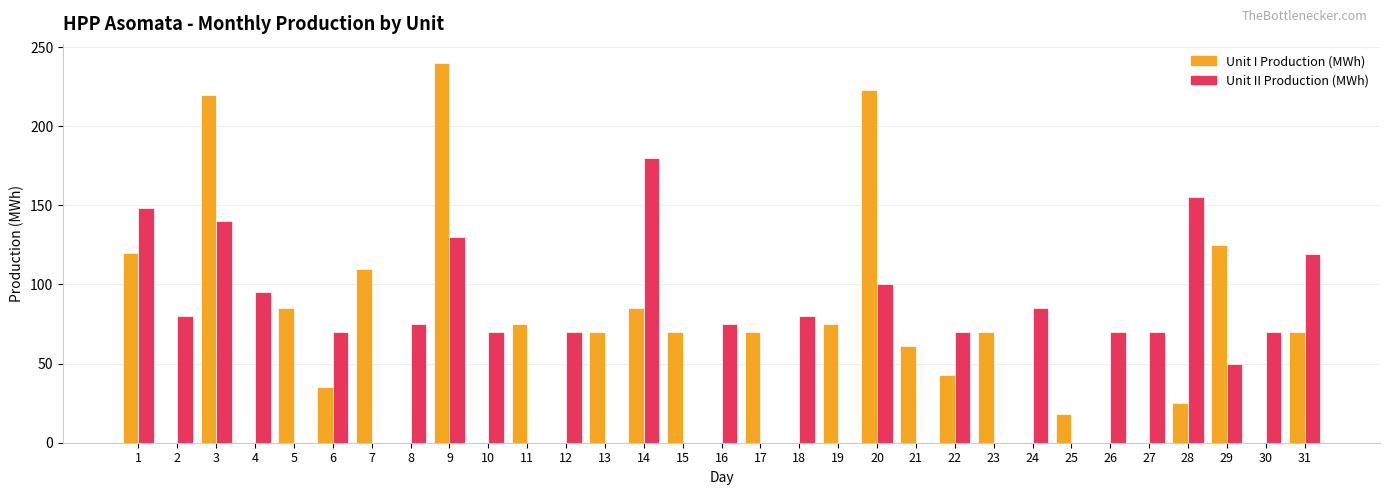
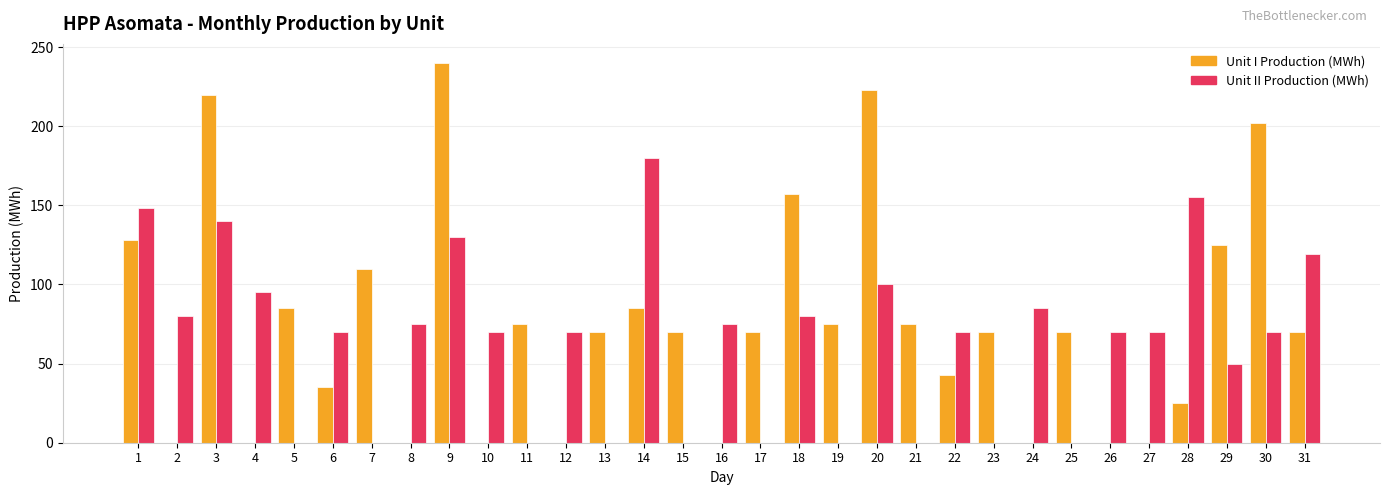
  {
    "Unit I Production (MWh)": {
-     "1": 120,
+     "1": 128,
      "2": 0,
      "3": 220,
      "4": 0,
      "5": 85,
      "6": 35,
      "7": 110,
      "8": 0,
      "9": 240,
      "10": 0,
      "11": 75,
      "12": 0,
      "13": 70,
      "14": 85,
      "15": 70,
      "16": 0,
      "17": 70,
-     "18": 0,
+     "18": 157,
      "19": 75,
      "20": 223,
-     "21": 61,
+     "21": 75,
      "22": 43,
      "23": 70,
      "24": 0,
-     "25": 18,
+     "25": 70,
      "26": 0,
      "27": 0,
      "28": 25,
      "29": 125,
-     "30": 0,
+     "30": 202,
      "31": 70
    },
    "Unit II Production (MWh)": {
      "1": 148,
      "2": 80,
      "3": 140,
      "4": 95,
      "5": 0,
      "6": 70,
      "7": 0,
      "8": 75,
      "9": 130,
      "10": 70,
      "11": 0,
      "12": 70,
      "13": 0,
      "14": 180,
      "15": 0,
      "16": 75,
      "17": 0,
      "18": 80,
      "19": 0,
      "20": 100,
      "21": 0,
      "22": 70,
      "23": 0,
      "24": 85,
      "25": 0,
      "26": 70,
      "27": 70,
      "28": 155,
      "29": 50,
      "30": 70,
      "31": 119
    }
  }
